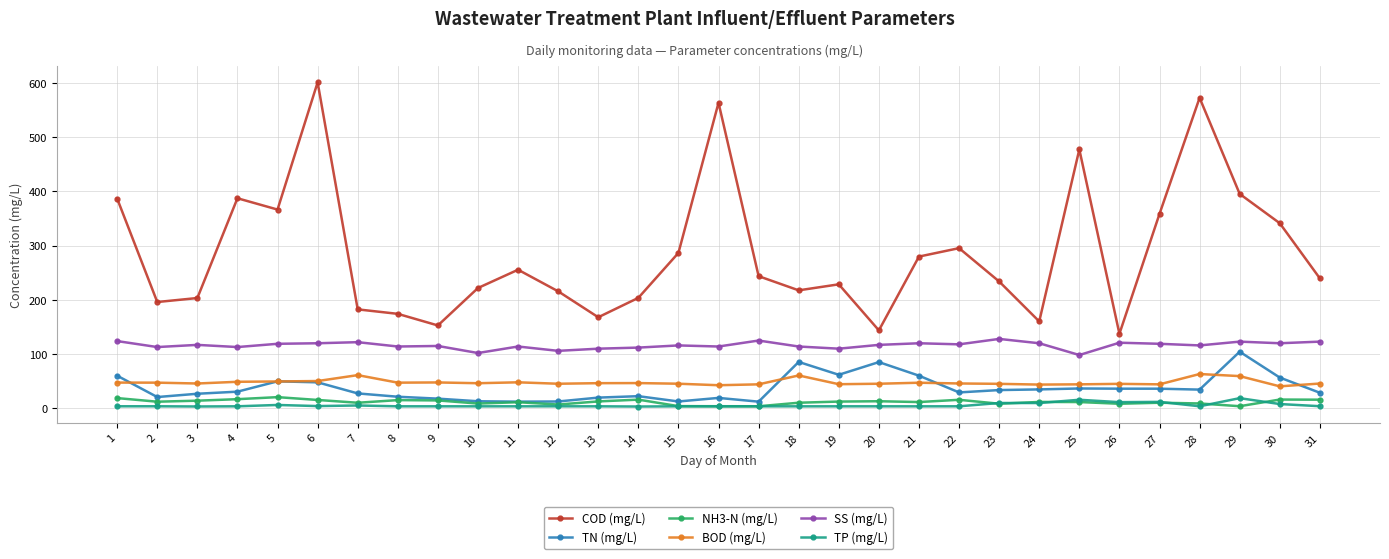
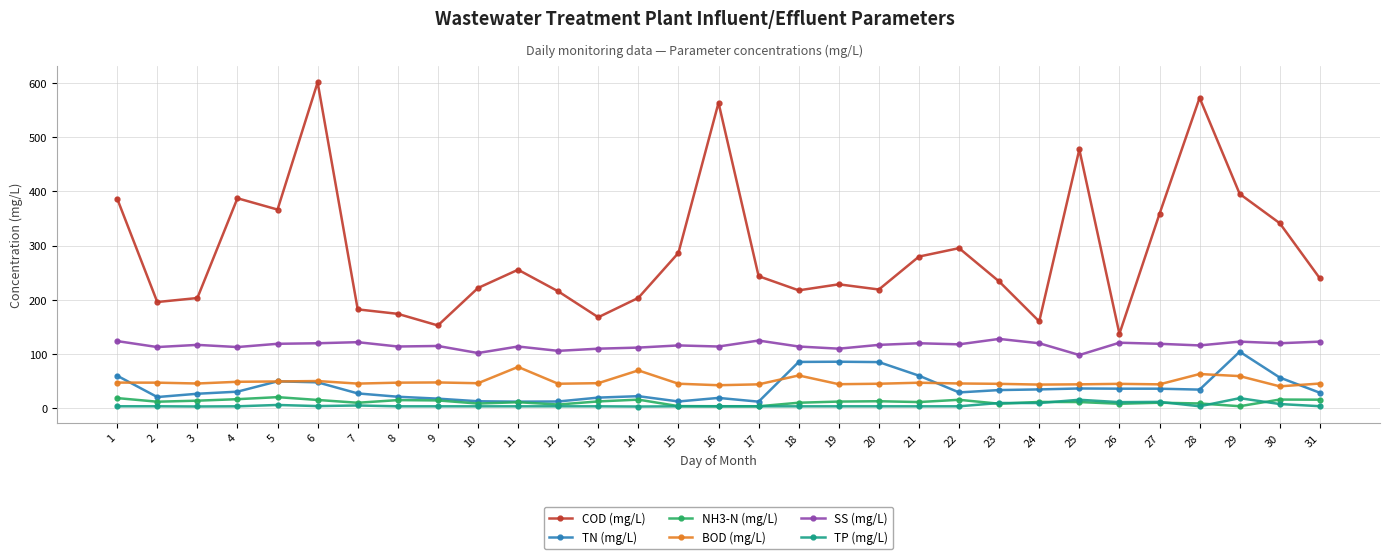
  {
    "COD (mg/L)": {
      "1": 390,
      "2": 200,
      "3": 200,
      "4": 390,
      "5": 370,
      "6": 600,
      "7": 180,
      "8": 170,
      "9": 150,
      "10": 220,
      "11": 260,
      "12": 220,
      "13": 170,
      "14": 200,
      "15": 290,
      "16": 560,
      "17": 240,
      "18": 220,
      "19": 230,
-     "20": 140,
+     "20": 220,
      "21": 280,
      "22": 300,
      "23": 230,
      "24": 160,
      "25": 480,
      "26": 140,
      "27": 360,
      "28": 570,
      "29": 400,
      "30": 340,
      "31": 240
    },
    "TN (mg/L)": {
      "1": 60,
      "2": 20,
      "3": 30,
      "4": 30,
      "7": 30,
      "8": 20,
      "12": 10,
      "13": 20,
      "14": 20,
      "15": 10,
      "16": 20,
      "17": 10,
      "18": 90,
-     "19": 60,
+     "19": 90,
      "20": 90,
      "21": 60,
      "22": 30,
      "23": 30,
      "24": 30,
      "25": 40,
      "26": 40,
      "27": 40,
      "28": 30,
      "29": 100,
      "30": 60,
      "31": 30
    },
    "BOD (mg/L)": {
      "1": 50,
      "2": 50,
      "3": 50,
      "4": 50,
-     "7": 60,
+     "7": 50,
      "8": 50,
      "9": 50,
      "10": 50,
-     "11": 50,
+     "11": 80,
      "12": 50,
      "13": 50,
-     "14": 50,
+     "14": 70,
      "15": 50,
      "16": 40,
      "17": 40,
      "18": 60,
      "19": 40,
      "20": 50,
      "21": 50,
      "22": 50,
      "23": 50,
      "24": 40,
      "25": 40,
      "26": 50,
      "27": 40,
      "28": 60,
      "29": 60,
      "30": 40,
      "31": 50
    },
    "SS (mg/L)": {
      "1": 120,
      "2": 110,
      "3": 120,
      "4": 110,
      "5": 120,
      "6": 120,
      "7": 120,
      "8": 110,
      "9": 120,
      "10": 100,
      "11": 110,
      "12": 110,
      "13": 110,
      "14": 110,
      "15": 120,
      "16": 110,
      "17": 130,
      "18": 110,
      "19": 110,
      "20": 120,
      "21": 120,
      "22": 120,
      "23": 130,
      "24": 120,
      "25": 100,
      "26": 120,
      "27": 120,
      "28": 120,
      "29": 120,
      "30": 120,
      "31": 120
    }
  }
